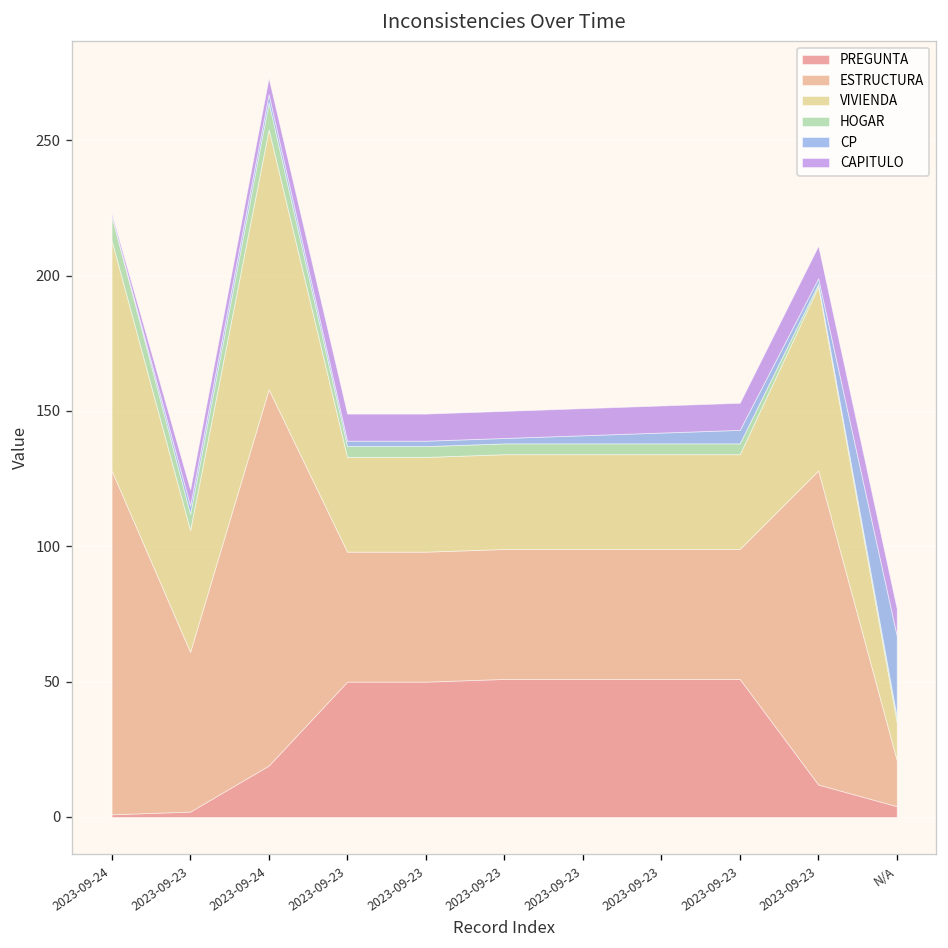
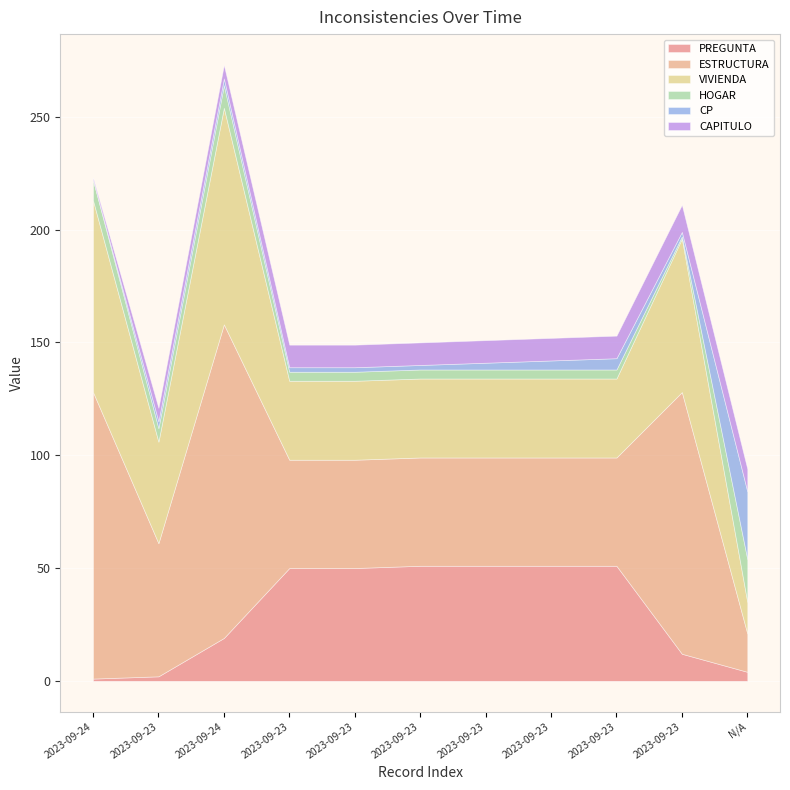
  {
    "HOGAR": {
-     "N/A": 2
+     "N/A": 19
    },
    "CP": {
      "N/A": 30
    },
    "CAPITULO": {
      "N/A": 10
    }
  }
